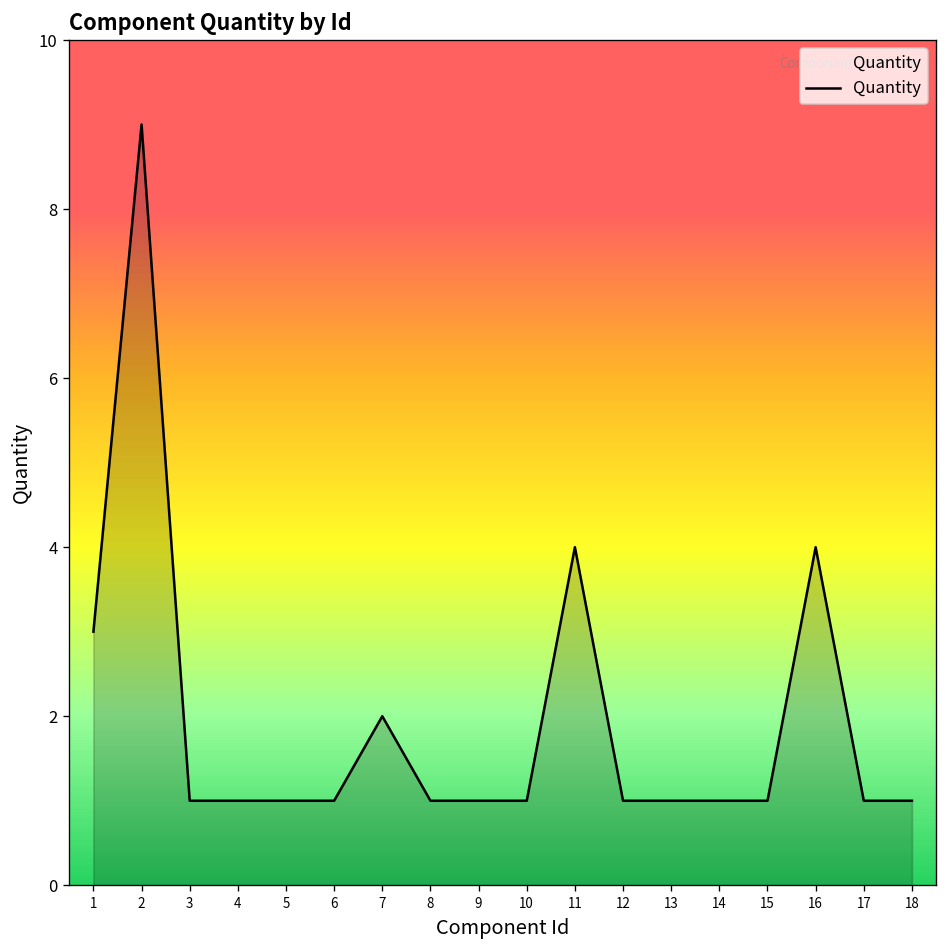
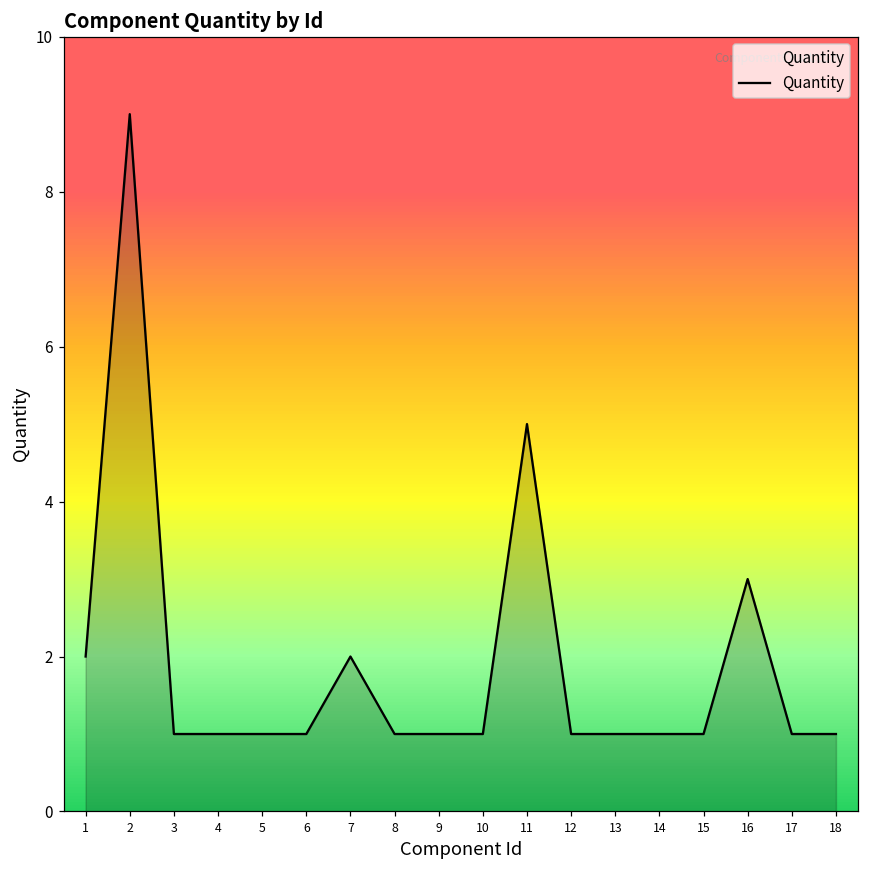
  {
-   "1": 3,
+   "1": 2,
    "2": 9,
    "3": 1,
    "4": 1,
    "5": 1,
    "6": 1,
    "7": 2,
    "8": 1,
    "9": 1,
    "10": 1,
-   "11": 4,
+   "11": 5,
    "12": 1,
    "13": 1,
    "14": 1,
    "15": 1,
-   "16": 4,
+   "16": 3,
    "17": 1,
    "18": 1
  }
